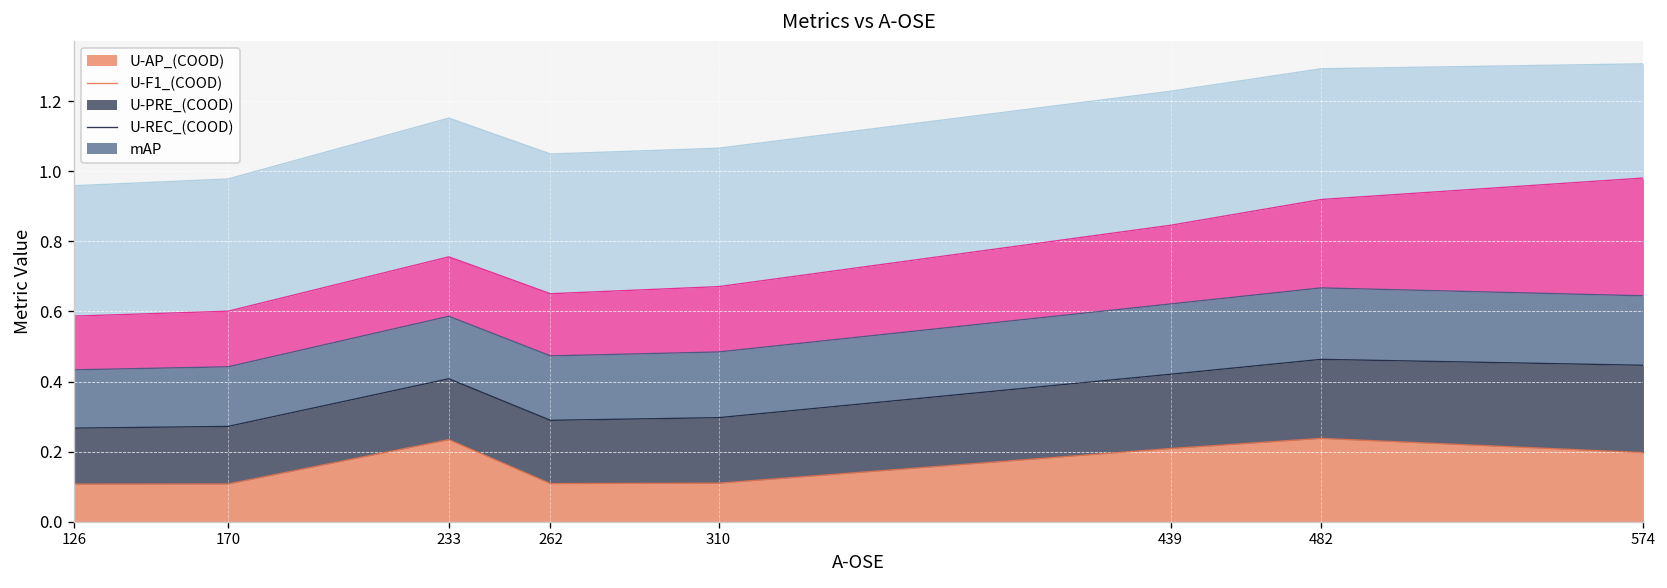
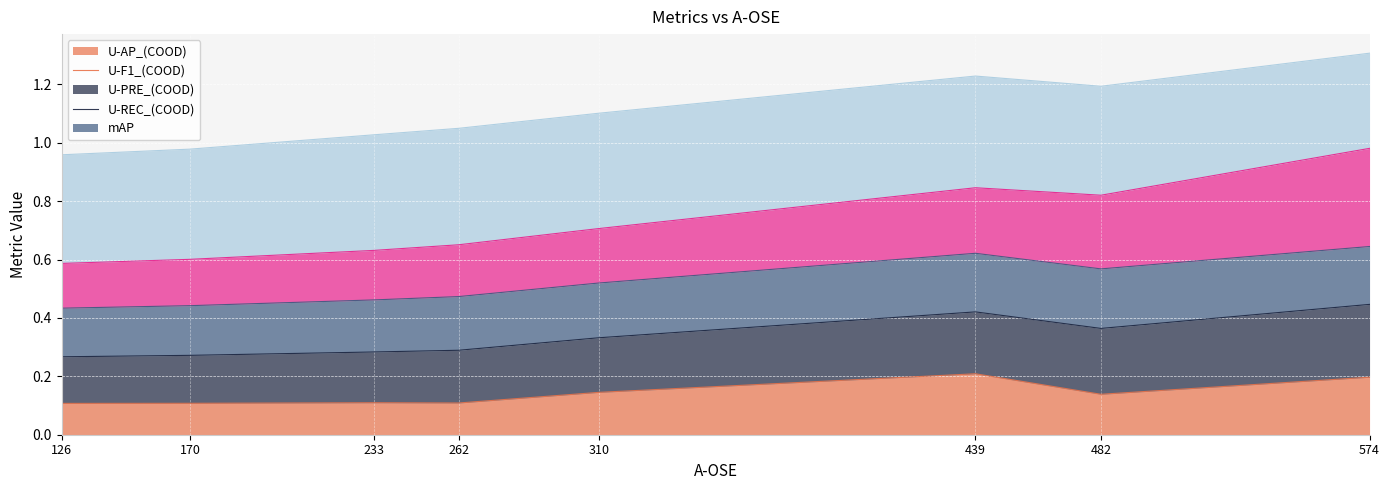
  {
    "U-AP_(COOD)": {
      "126": 0.11,
      "170": 0.11,
-     "233": 0.23,
+     "233": 0.11,
      "262": 0.11,
-     "310": 0.11,
+     "310": 0.15,
      "439": 0.21,
-     "482": 0.24,
+     "482": 0.14,
      "574": 0.20
    }
  }
